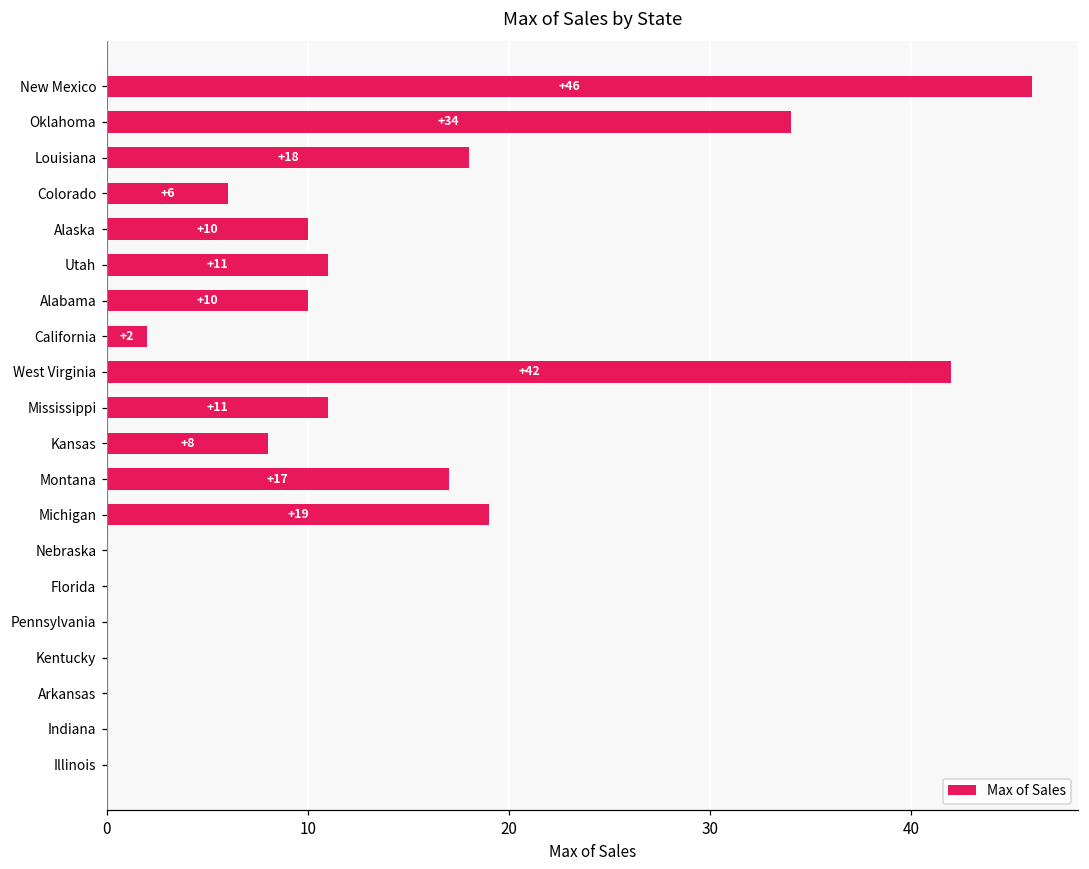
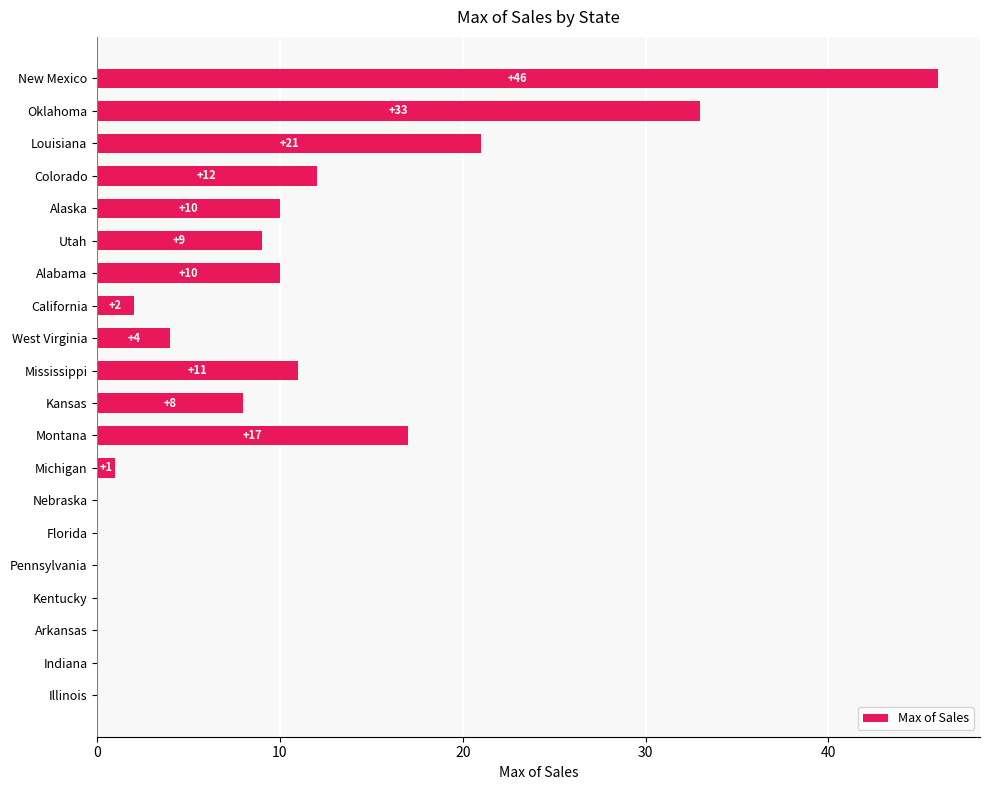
  {
    "New Mexico": "+46",
-   "Oklahoma": "+34",
-   "Louisiana": "+18",
-   "Colorado": "+6",
+   "Oklahoma": "+33",
+   "Louisiana": "+21",
+   "Colorado": "+12",
    "Alaska": "+10",
-   "Utah": "+11",
+   "Utah": "+9",
    "Alabama": "+10",
    "California": "+2",
-   "West Virginia": "+42",
+   "West Virginia": "+4",
    "Mississippi": "+11",
    "Kansas": "+8",
    "Montana": "+17",
-   "Michigan": "+19"
+   "Michigan": "+1"
  }
